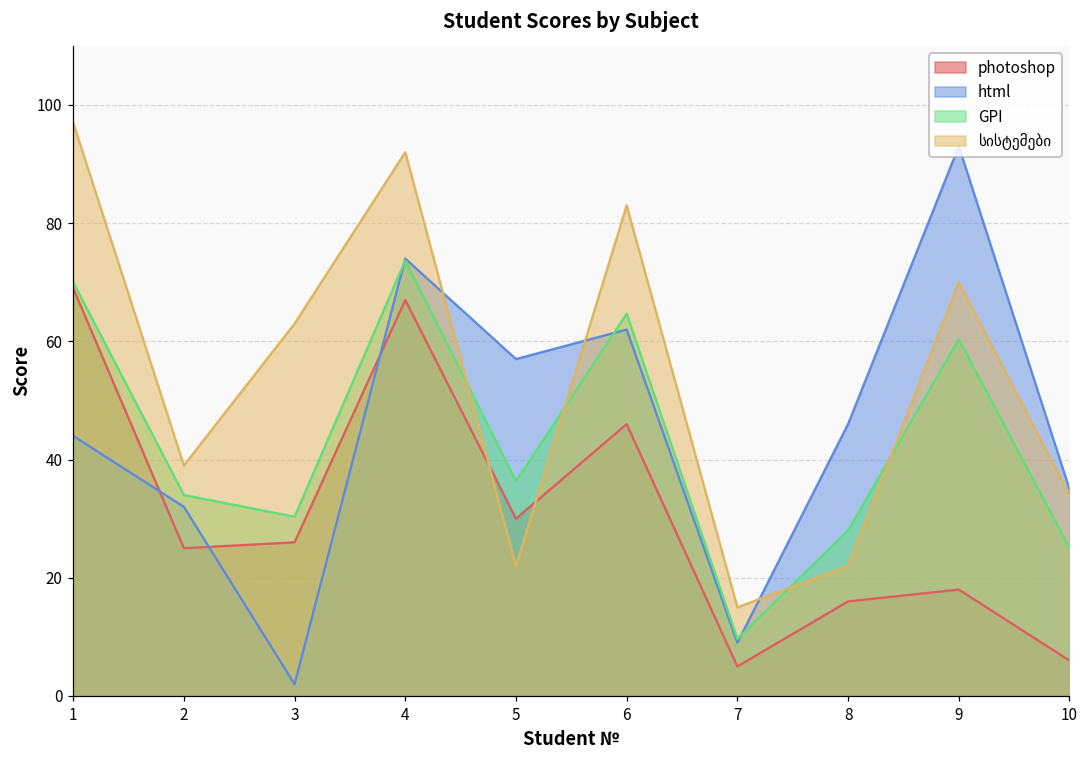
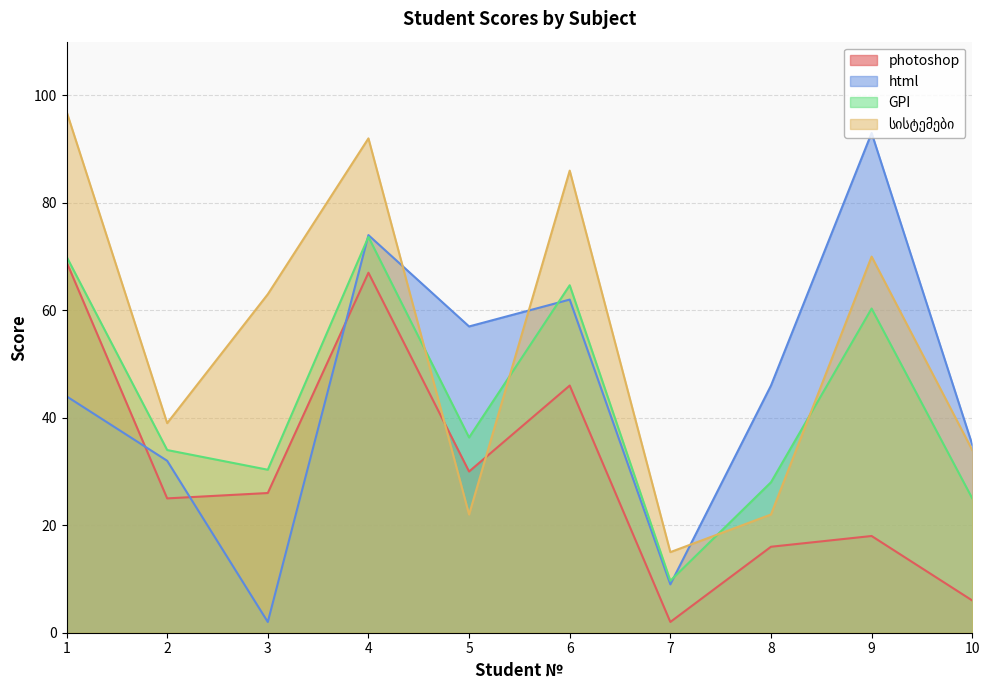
  {
    "photoshop": {
      "1": 69,
      "2": 25,
      "3": 26,
      "4": 67,
      "5": 30,
      "6": 46,
-     "7": 5,
+     "7": 2,
      "8": 16,
      "9": 18,
      "10": 6
    },
    "html": {
      "1": 44,
      "2": 32,
      "3": 2,
      "5": 57,
      "6": 62,
      "7": 9,
      "8": 46,
      "10": 35
    },
    "GPI": {
      "1": 70,
      "2": 34,
      "3": 30,
      "5": 36,
      "6": 65,
      "7": 10,
      "8": 28,
      "9": 60,
      "10": 25
    },
    "სისტემები": {
      "1": 97,
      "2": 39,
      "3": 63,
      "4": 92,
      "5": 22,
-     "6": 83,
+     "6": 86,
      "7": 15,
      "8": 22,
      "9": 70,
      "10": 34
    }
  }
